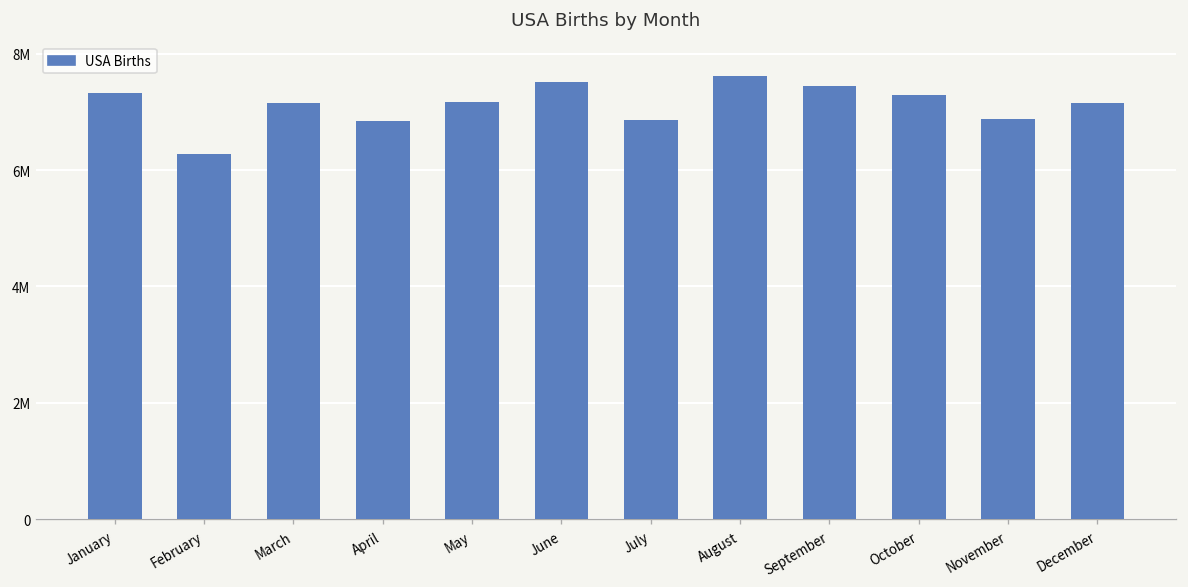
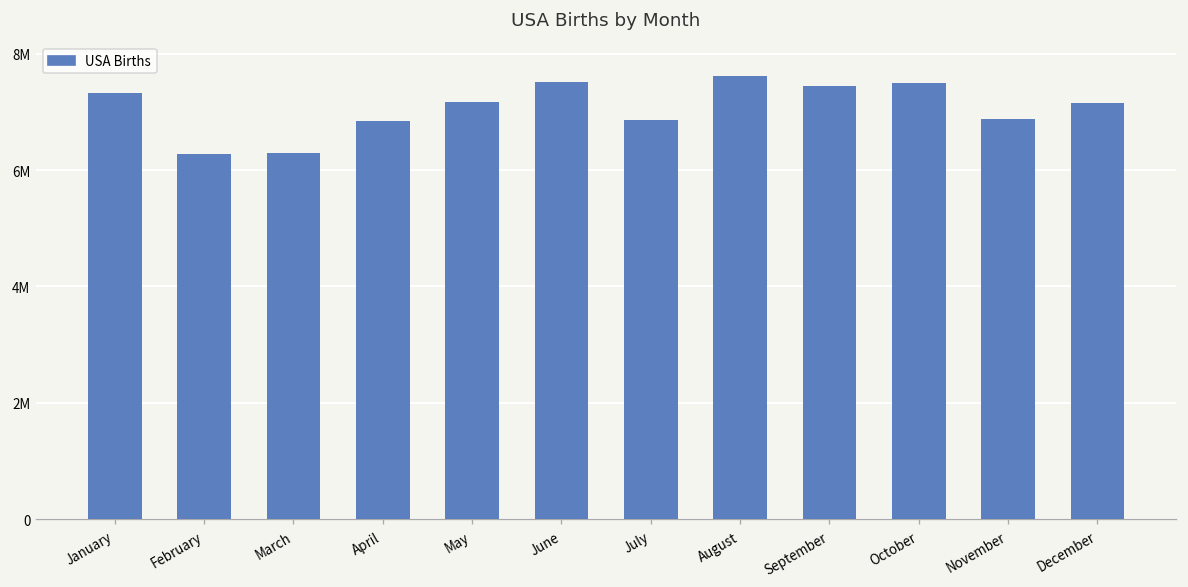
  {
    "January": 7300000,
    "February": 6300000,
-   "March": 7100000,
+   "March": 6300000,
    "April": 6900000,
    "May": 7200000,
    "June": 7500000,
    "July": 6900000,
    "August": 7600000,
    "September": 7400000,
-   "October": 7300000,
+   "October": 7500000,
    "November": 6900000,
    "December": 7200000
  }
